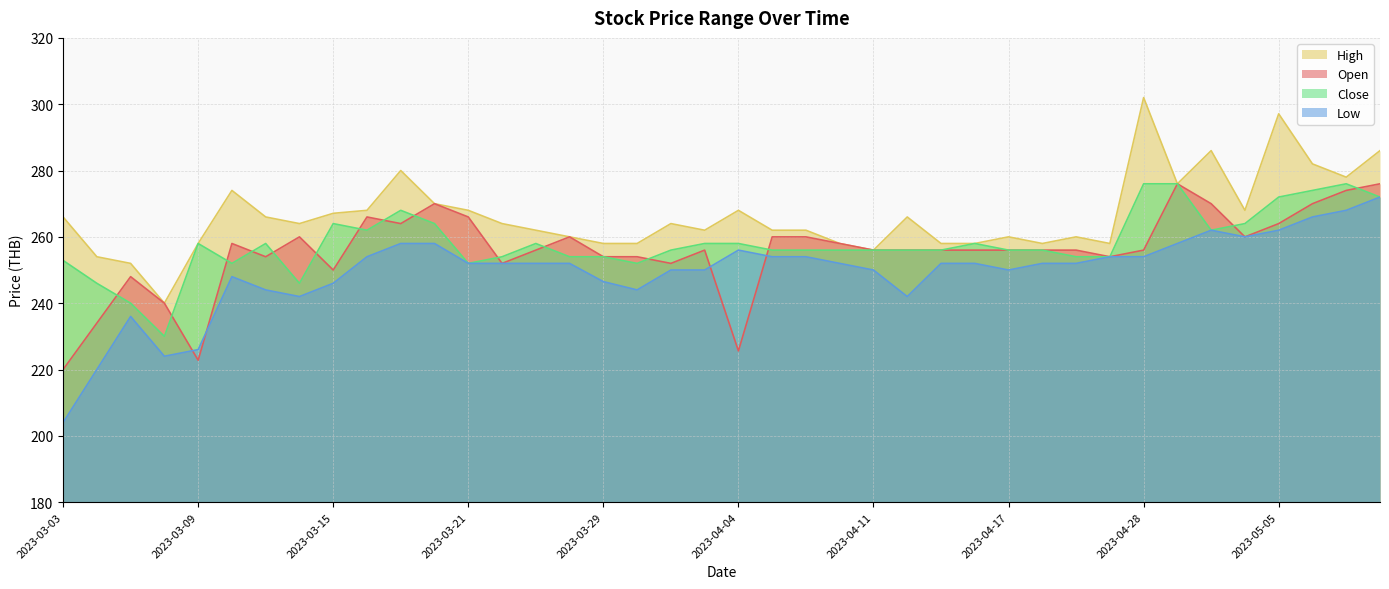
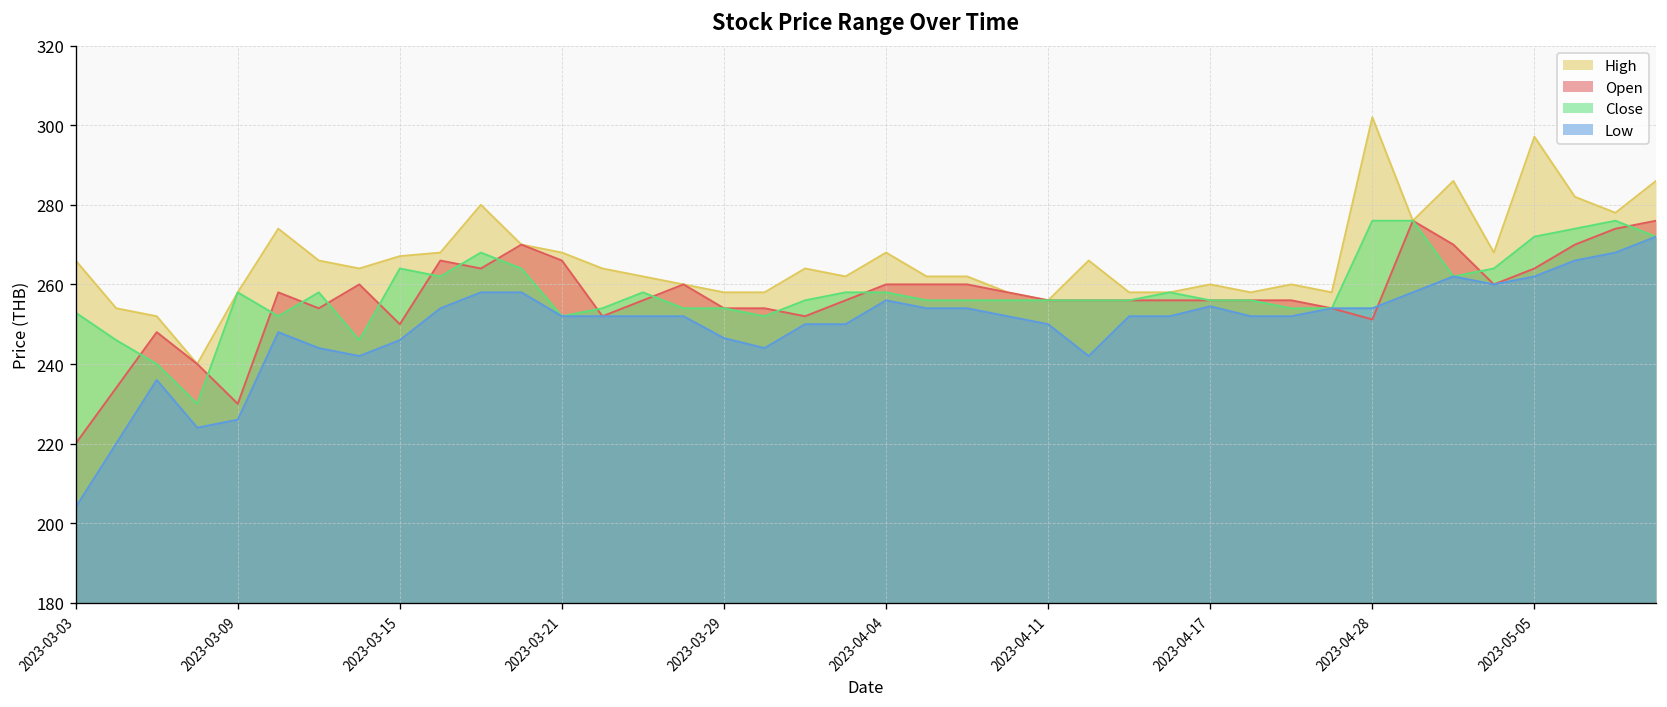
  {
    "High": {
      "2023-03-03": 266,
      "2023-03-15": 267,
      "2023-03-21": 268,
      "2023-03-29": 258,
      "2023-04-04": 268,
      "2023-04-17": 260,
      "2023-04-28": 302,
      "2023-05-05": 297
    },
    "Open": {
      "2023-03-03": 220,
-     "2023-03-09": 223,
+     "2023-03-09": 230,
      "2023-03-15": 250,
      "2023-03-21": 266,
-     "2023-04-04": 226,
-     "2023-04-28": 256,
+     "2023-04-04": 260,
+     "2023-04-28": 251,
      "2023-05-05": 264
    },
    "Close": {
      "2023-03-03": 253,
      "2023-03-15": 264,
      "2023-04-04": 258,
      "2023-04-28": 276,
      "2023-05-05": 272
    },
    "Low": {
      "2023-03-03": 204,
      "2023-03-09": 226,
      "2023-03-15": 246,
      "2023-03-29": 247,
      "2023-04-04": 256,
      "2023-04-11": 250,
-     "2023-04-17": 250,
+     "2023-04-17": 255,
      "2023-04-28": 254,
      "2023-05-05": 262
    }
  }
